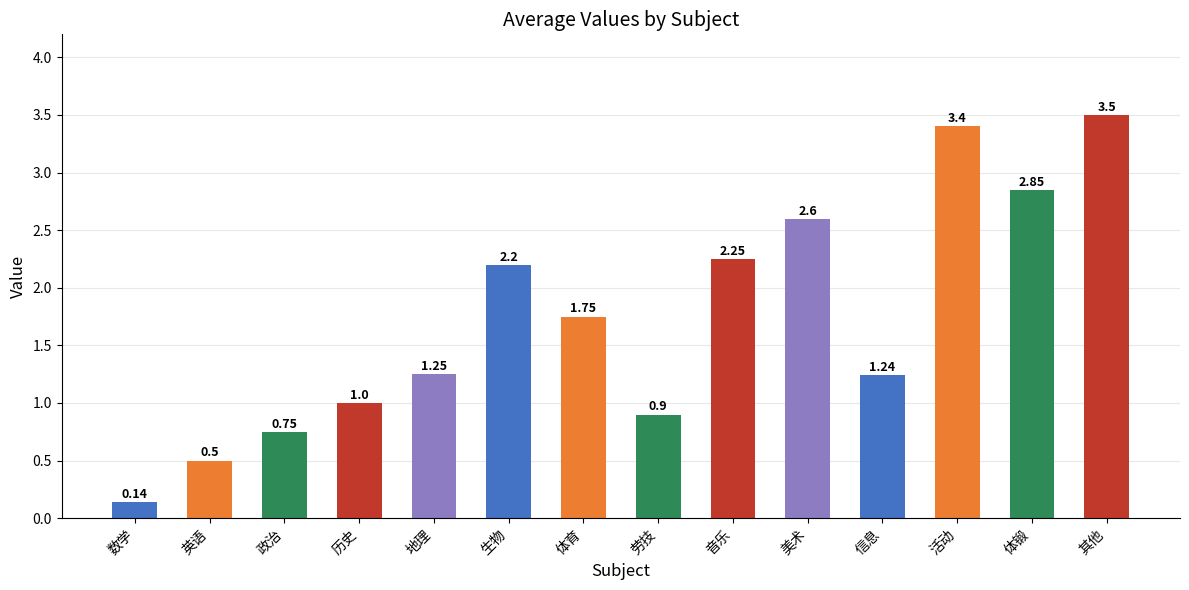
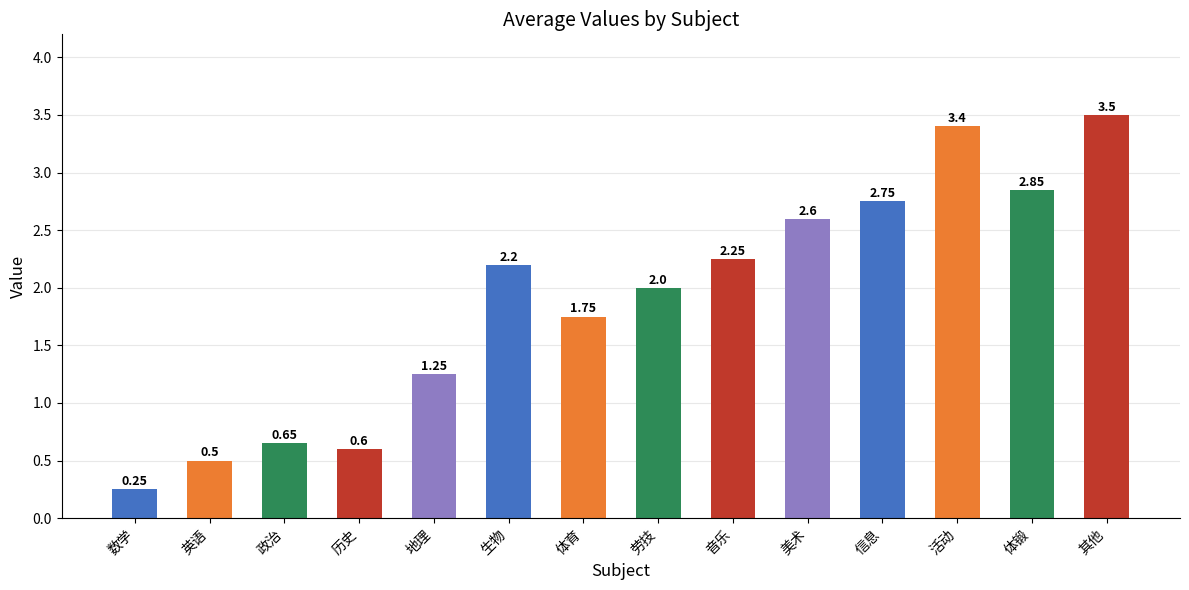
  {
-   "数学": 0.14,
+   "数学": 0.25,
    "英语": 0.5,
-   "政治": 0.75,
-   "历史": 1.0,
+   "政治": 0.65,
+   "历史": 0.6,
    "地理": 1.25,
    "生物": 2.2,
    "体育": 1.75,
-   "劳技": 0.9,
+   "劳技": 2.0,
    "音乐": 2.25,
    "美术": 2.6,
-   "信息": 1.24,
+   "信息": 2.75,
    "活动": 3.4,
    "体锻": 2.85,
    "其他": 3.5
  }
